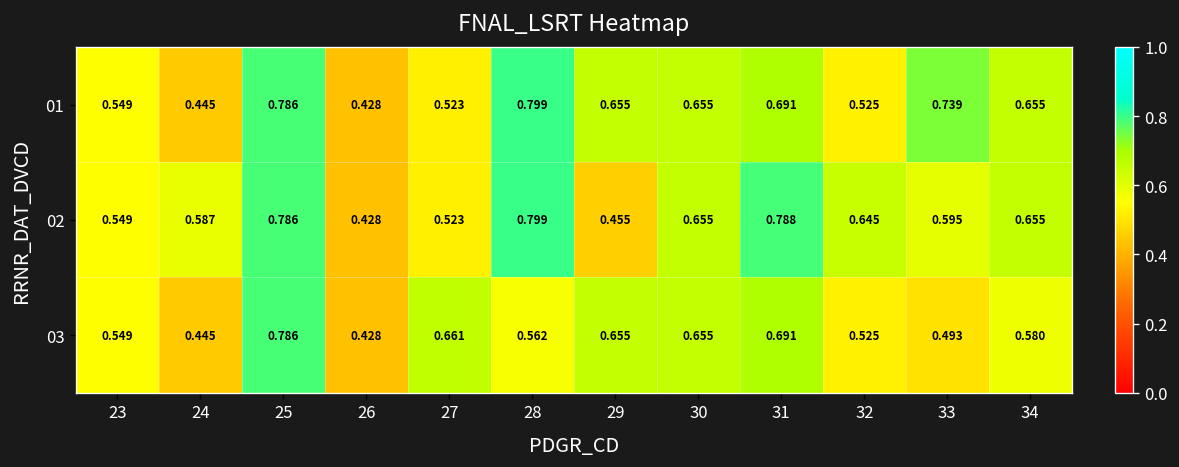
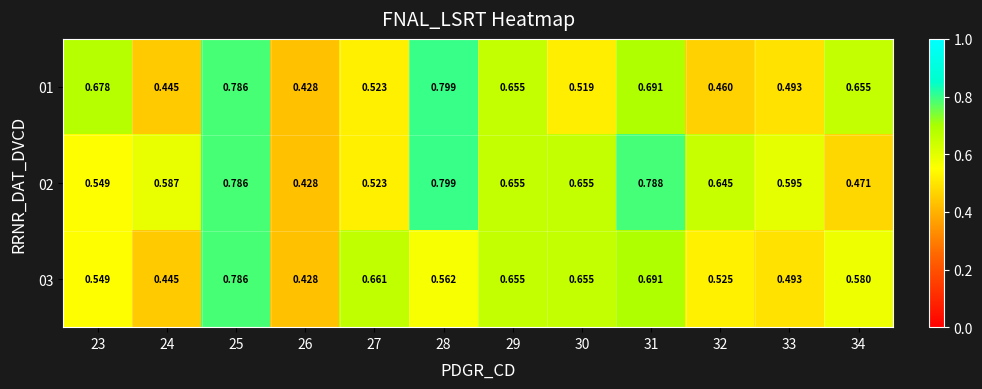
  {
    "01": {
-     "23": 0.549,
+     "23": 0.678,
      "24": 0.445,
      "25": 0.786,
      "26": 0.428,
      "27": 0.523,
      "28": 0.799,
      "29": 0.655,
-     "30": 0.655,
+     "30": 0.519,
      "31": 0.691,
-     "32": 0.525,
-     "33": 0.739,
+     "32": 0.460,
+     "33": 0.493,
      "34": 0.655
    },
    "02": {
      "23": 0.549,
      "24": 0.587,
      "25": 0.786,
      "26": 0.428,
      "27": 0.523,
      "28": 0.799,
-     "29": 0.455,
+     "29": 0.655,
      "30": 0.655,
      "31": 0.788,
      "32": 0.645,
      "33": 0.595,
-     "34": 0.655
+     "34": 0.471
    },
    "03": {
      "23": 0.549,
      "24": 0.445,
      "25": 0.786,
      "26": 0.428,
      "27": 0.661,
      "28": 0.562,
      "29": 0.655,
      "30": 0.655,
      "31": 0.691,
      "32": 0.525,
      "33": 0.493,
      "34": 0.580
    }
  }
